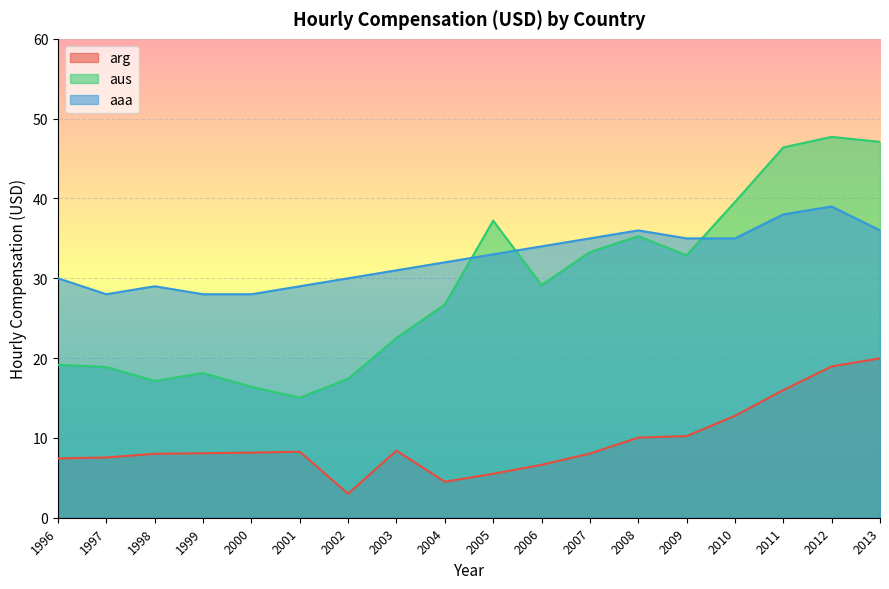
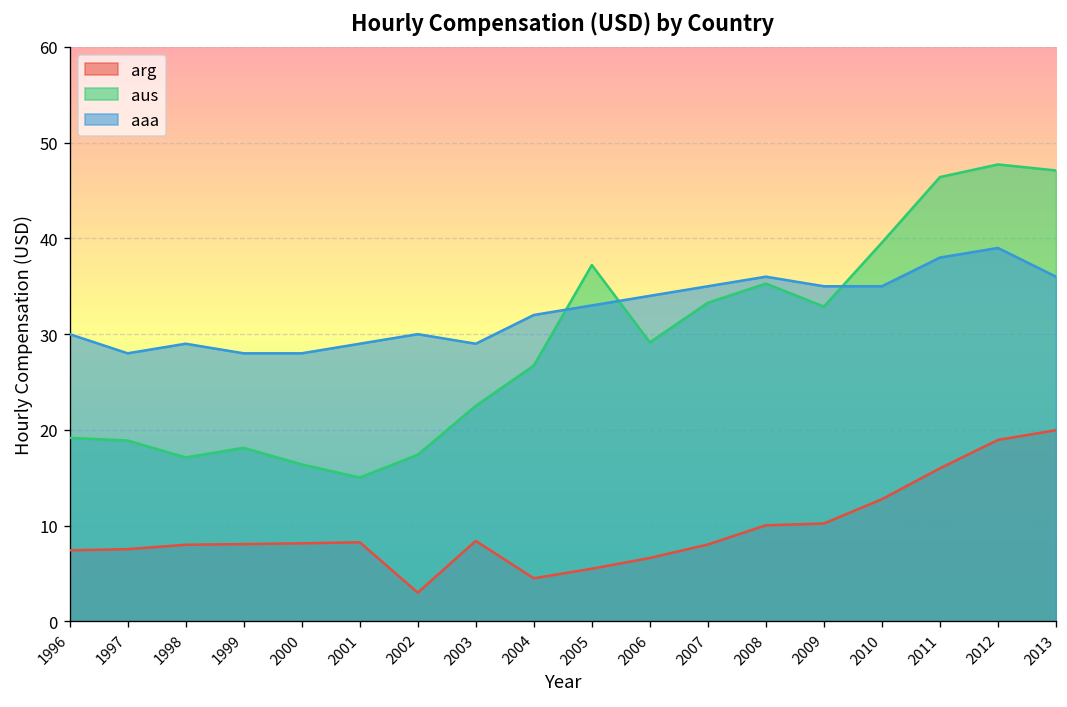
  {
    "arg": {
      "1996": 7,
      "1997": 8,
      "1998": 8,
      "1999": 8,
      "2000": 8,
      "2001": 8,
      "2002": 3,
      "2003": 8,
      "2004": 5,
      "2005": 6,
      "2006": 7,
      "2007": 8,
      "2008": 10,
      "2009": 10,
      "2010": 13,
      "2011": 16,
      "2012": 19,
      "2013": 20
    },
    "aus": {
      "1996": 19,
      "1997": 19,
      "1998": 17,
      "1999": 18,
      "2000": 16,
      "2001": 15,
      "2002": 17,
      "2003": 23,
      "2004": 27,
      "2005": 37,
      "2006": 29,
      "2007": 33,
      "2008": 35,
      "2009": 33,
      "2010": 40,
      "2011": 46,
      "2012": 48,
      "2013": 47
    },
    "aaa": {
      "1996": 30,
      "1997": 28,
      "1998": 29,
      "1999": 28,
      "2000": 28,
      "2001": 29,
      "2002": 30,
-     "2003": 31,
+     "2003": 29,
      "2004": 32,
      "2005": 33,
      "2006": 34,
      "2007": 35,
      "2008": 36,
      "2009": 35,
      "2010": 35,
      "2011": 38,
      "2012": 39,
      "2013": 36
    }
  }
